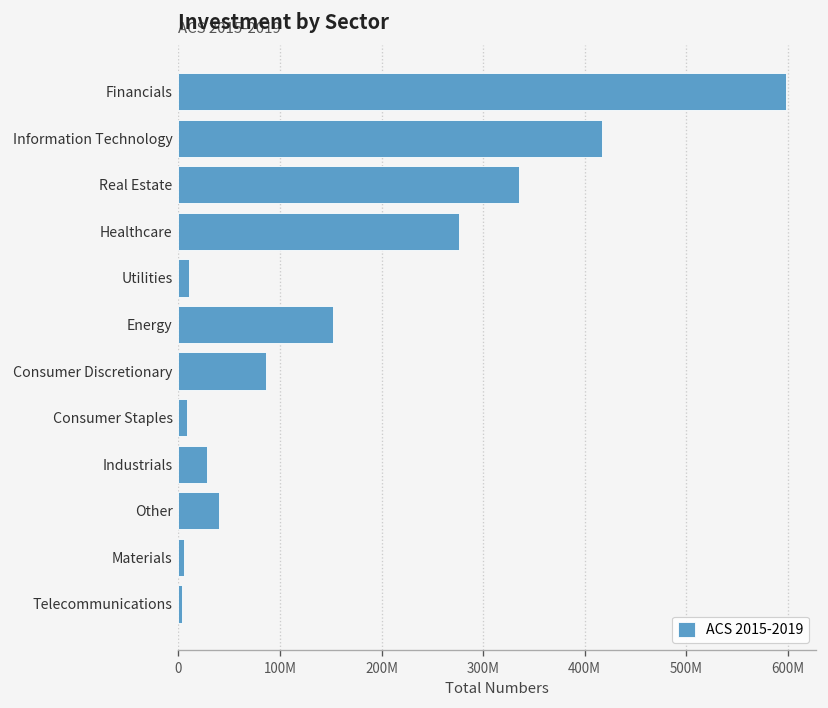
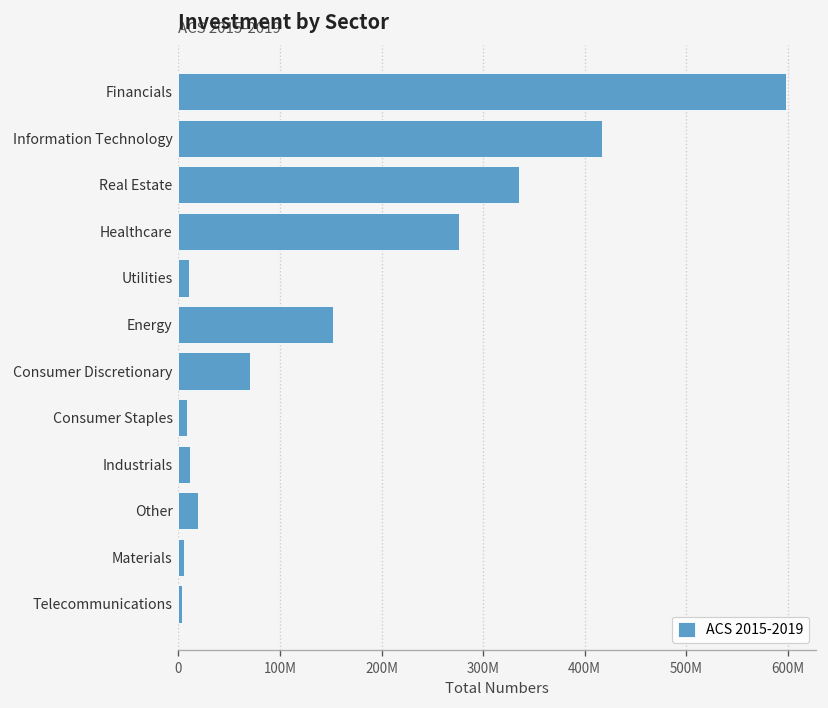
  {
    "Financials": 600000000,
    "Information Technology": 420000000,
    "Real Estate": 340000000,
    "Healthcare": 280000000,
    "Utilities": 10000000,
    "Energy": 150000000,
-   "Consumer Discretionary": 90000000,
+   "Consumer Discretionary": 70000000,
    "Consumer Staples": 10000000,
-   "Industrials": 30000000,
-   "Other": 40000000,
+   "Industrials": 10000000,
+   "Other": 20000000,
    "Materials": 10000000,
    "Telecommunications": 0
  }
